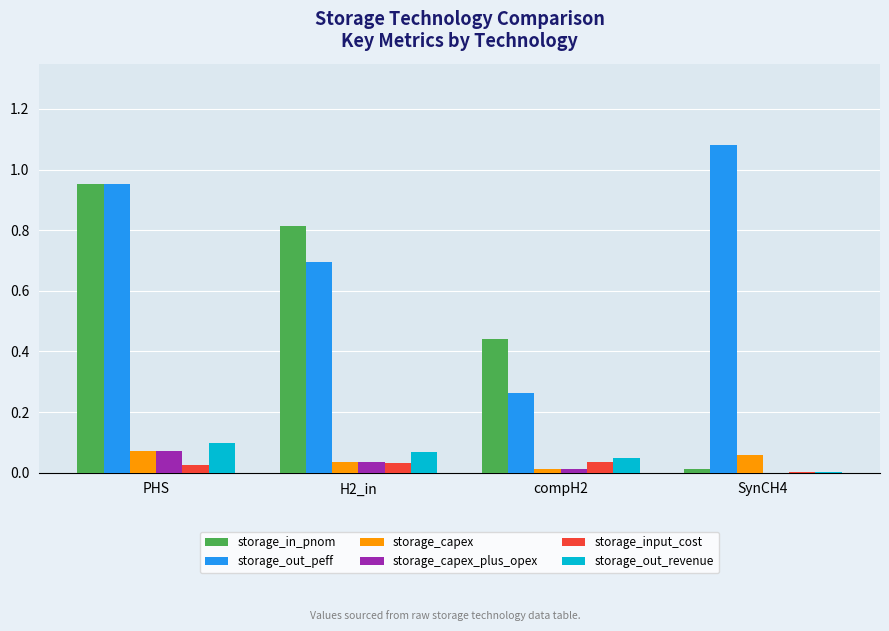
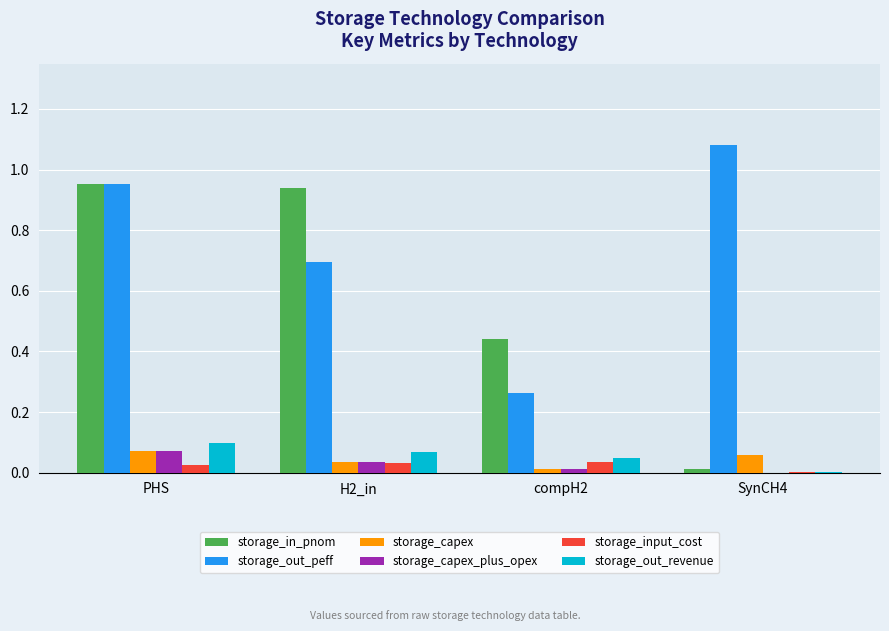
  {
    "storage_in_pnom": {
      "PHS": 0.95,
-     "H2_in": 0.81,
+     "H2_in": 0.94,
      "compH2": 0.44,
      "SynCH4": 0.01
    },
    "storage_capex": {
      "PHS": 0.07,
      "H2_in": 0.04,
      "compH2": 0.01,
      "SynCH4": 0.06
    },
    "storage_capex_plus_opex": {
      "PHS": 0.07,
      "H2_in": 0.04,
      "compH2": 0.01
    },
    "storage_input_cost": {
      "PHS": 0.03,
      "H2_in": 0.03,
      "compH2": 0.03
    }
  }
